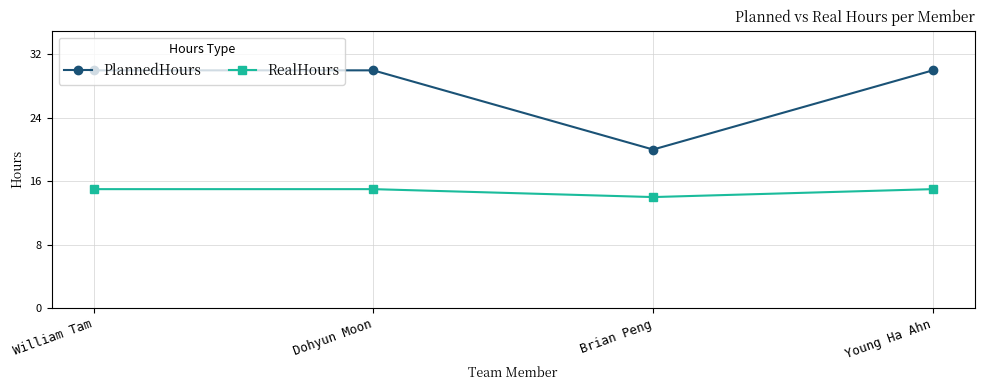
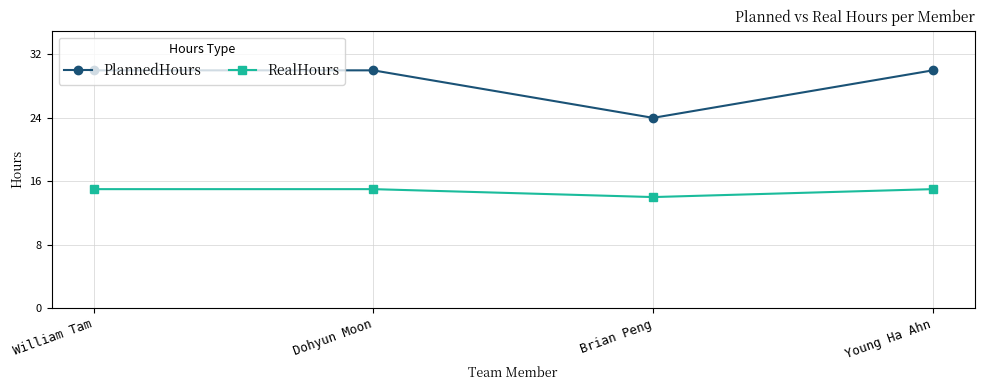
  {
    "PlannedHours": {
      "Dohyun Moon": 30,
-     "Brian Peng": 20,
+     "Brian Peng": 24,
      "Young Ha Ahn": 30
    },
    "RealHours": {
      "William Tam": 15,
      "Dohyun Moon": 15,
      "Brian Peng": 14,
      "Young Ha Ahn": 15
    }
  }
